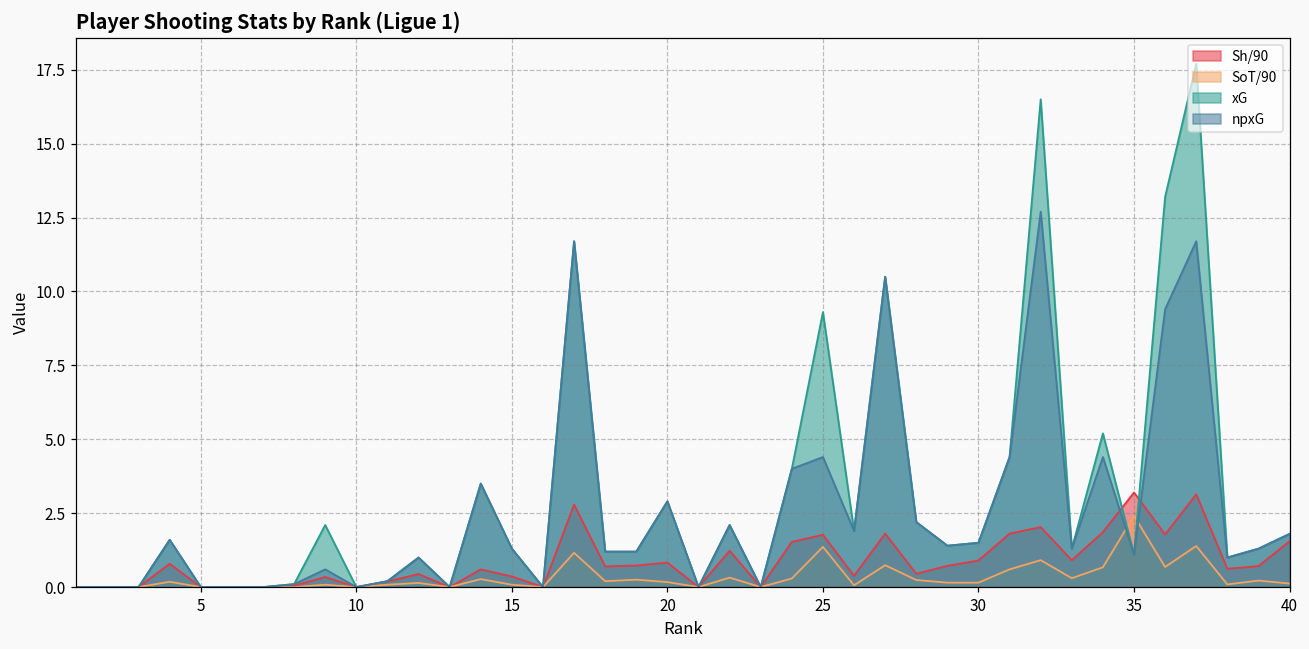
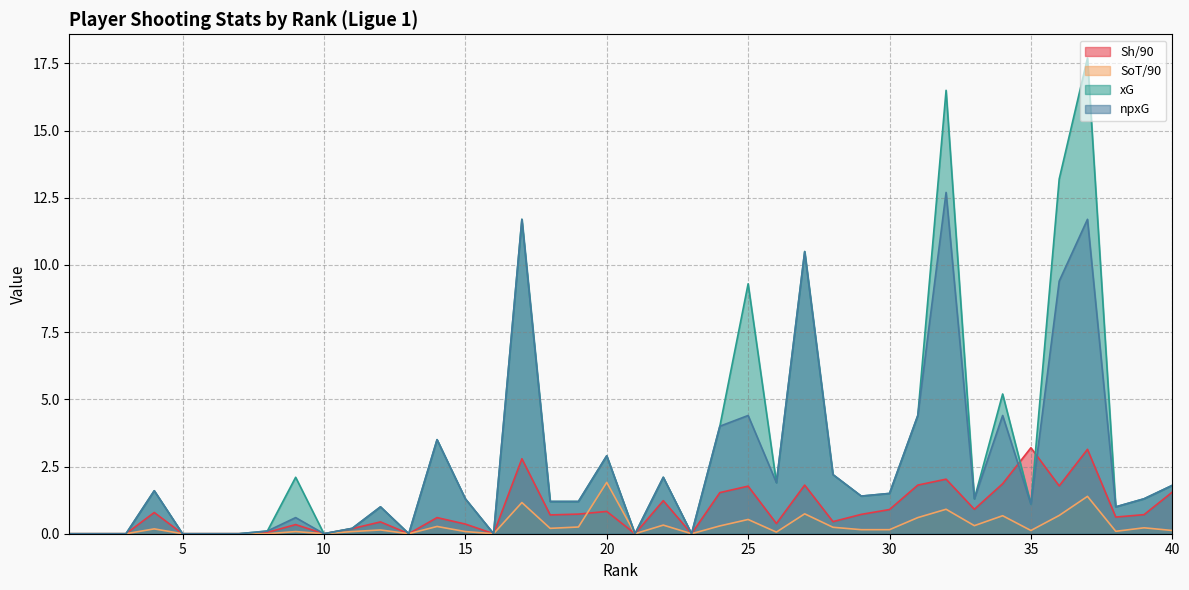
  {
    "Sh/90": {
      "15": 0.4,
      "20": 0.8,
      "25": 1.8,
      "30": 0.9,
      "35": 3.2,
      "40": 1.6
    },
    "SoT/90": {
      "15": 0.1,
-     "20": 0.2,
-     "25": 1.4,
+     "20": 1.9,
+     "25": 0.5,
      "30": 0.2,
-     "35": 2.4,
+     "35": 0.1,
      "40": 0.1
    }
  }
